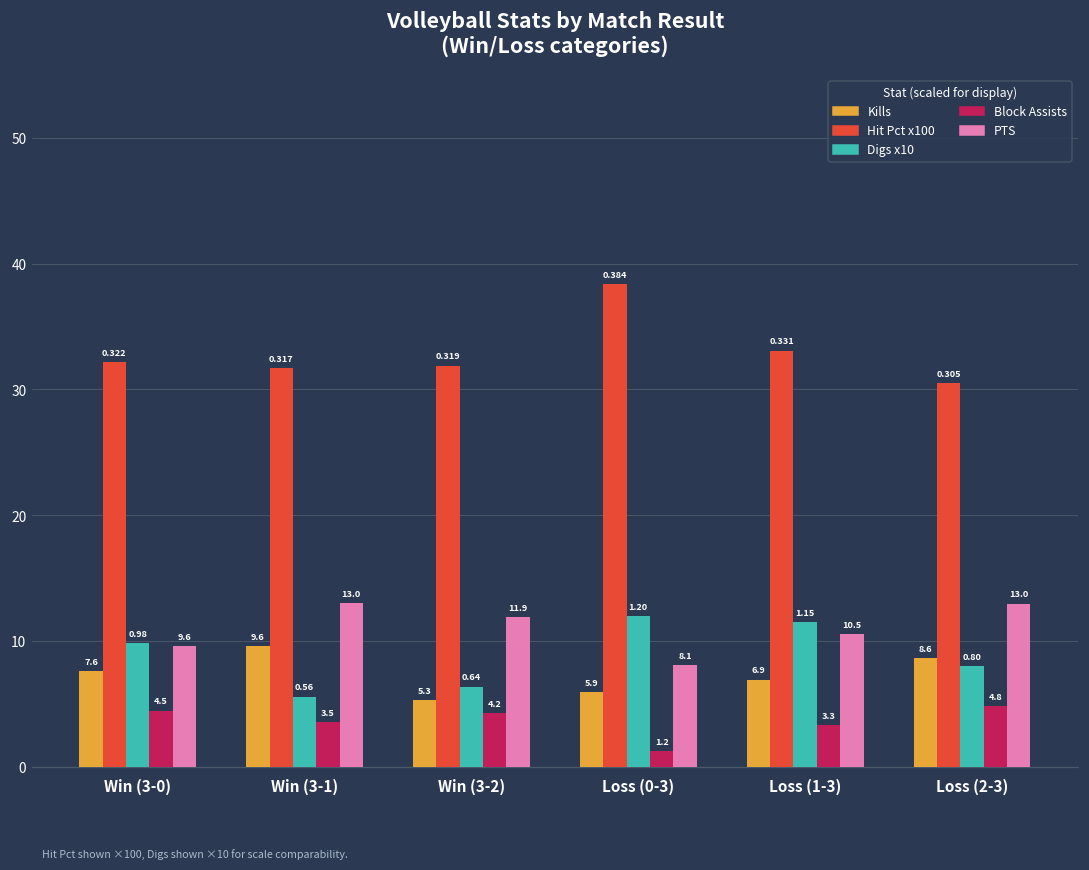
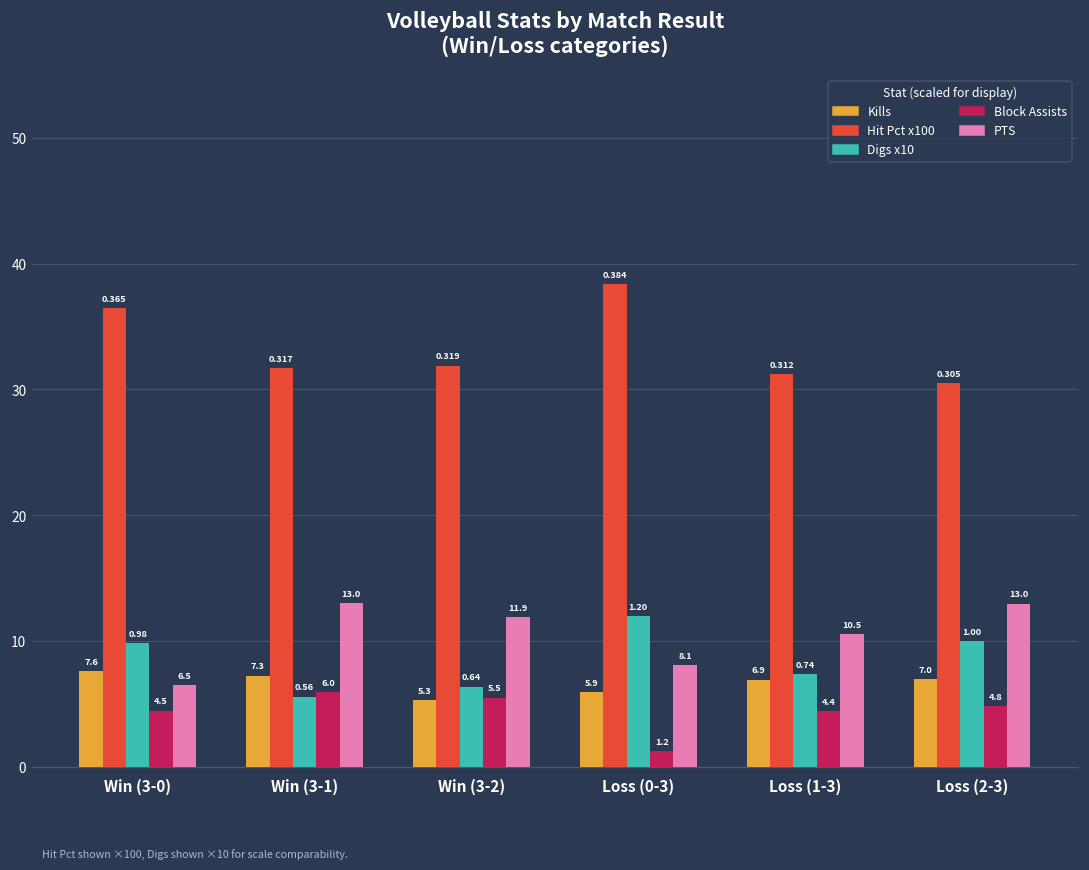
  {
    "Kills": {
      "Win (3-0)": 7.6,
-     "Win (3-1)": 9.6,
+     "Win (3-1)": 7.3,
      "Win (3-2)": 5.3,
      "Loss (0-3)": 5.9,
      "Loss (1-3)": 6.9,
-     "Loss (2-3)": 8.6
+     "Loss (2-3)": 7.0
    },
    "Hit Pct x100": {
-     "Win (3-0)": 0.322,
-     "Loss (1-3)": 0.331
+     "Win (3-0)": 0.365,
+     "Loss (1-3)": 0.312
    },
    "Digs x10": {
-     "Loss (1-3)": 1.15,
-     "Loss (2-3)": 0.80
+     "Loss (1-3)": 0.74,
+     "Loss (2-3)": 1.00
    },
    "Block Assists": {
      "Win (3-0)": 4.5,
-     "Win (3-1)": 3.5,
-     "Win (3-2)": 4.2,
+     "Win (3-1)": 6.0,
+     "Win (3-2)": 5.5,
      "Loss (0-3)": 1.2,
-     "Loss (1-3)": 3.3,
+     "Loss (1-3)": 4.4,
      "Loss (2-3)": 4.8
    },
    "PTS": {
-     "Win (3-0)": 9.6,
+     "Win (3-0)": 6.5,
      "Win (3-1)": 13.0,
      "Win (3-2)": 11.9,
      "Loss (0-3)": 8.1,
      "Loss (1-3)": 10.5,
      "Loss (2-3)": 13.0
    }
  }
